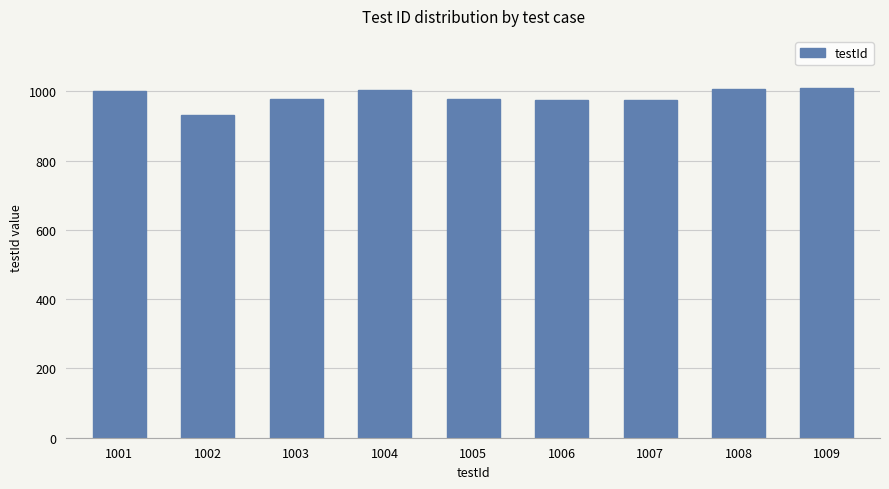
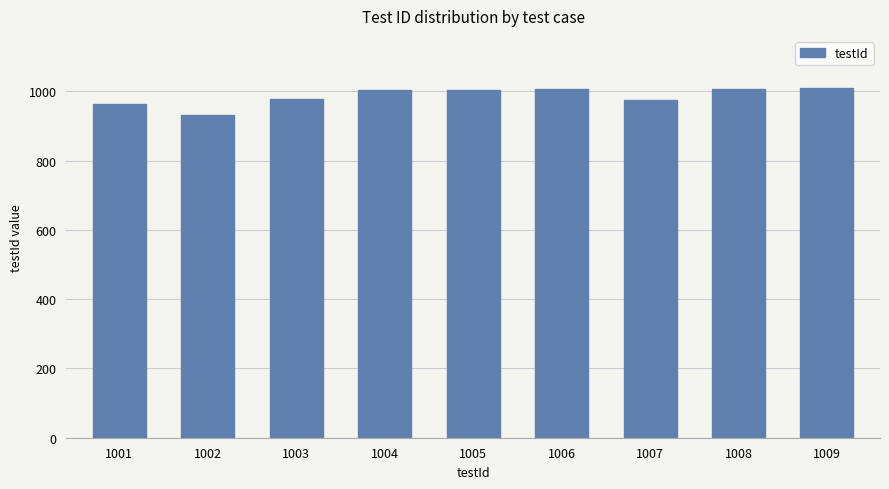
  {
-   "1001": 1000,
+   "1001": 960,
    "1002": 930,
    "1003": 980,
    "1004": 1000,
-   "1005": 980,
-   "1006": 980,
+   "1005": 1010,
+   "1006": 1010,
    "1007": 980,
    "1008": 1010,
    "1009": 1010
  }
